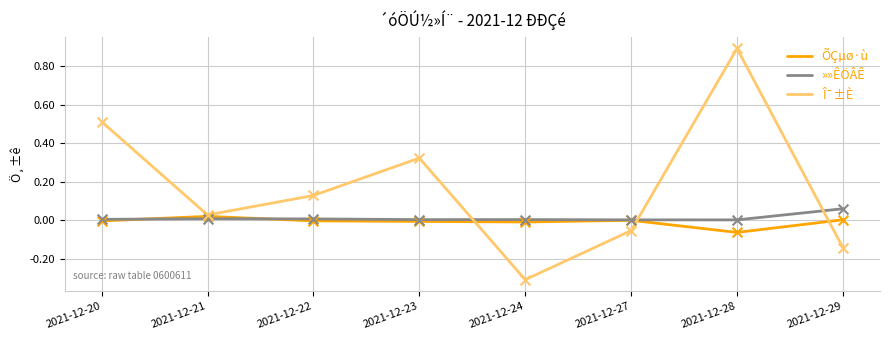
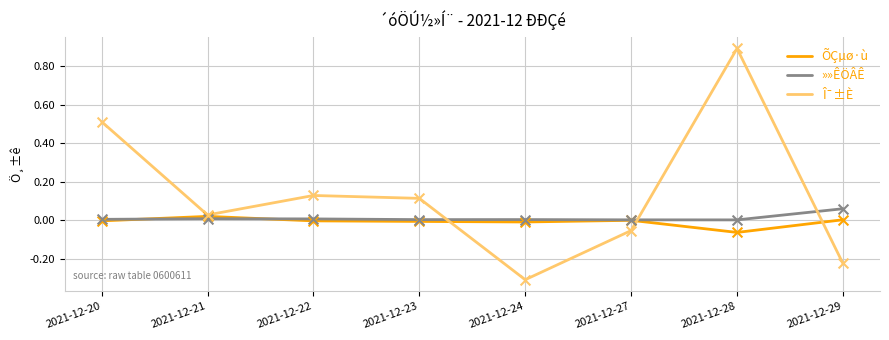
  {
    "ÕÇµø·ù": {
      "2021-12-28": -0.06,
      "2021-12-29": 0.00
    },
    "»»ÊÖÂÊ": {
      "2021-12-28": 0.00,
      "2021-12-29": 0.06
    },
    "Î¯±È": {
      "2021-12-20": 0.51,
      "2021-12-22": 0.13,
-     "2021-12-23": 0.32,
+     "2021-12-23": 0.11,
      "2021-12-24": -0.31,
      "2021-12-27": -0.05,
      "2021-12-28": 0.89,
-     "2021-12-29": -0.14
+     "2021-12-29": -0.22
    }
  }
